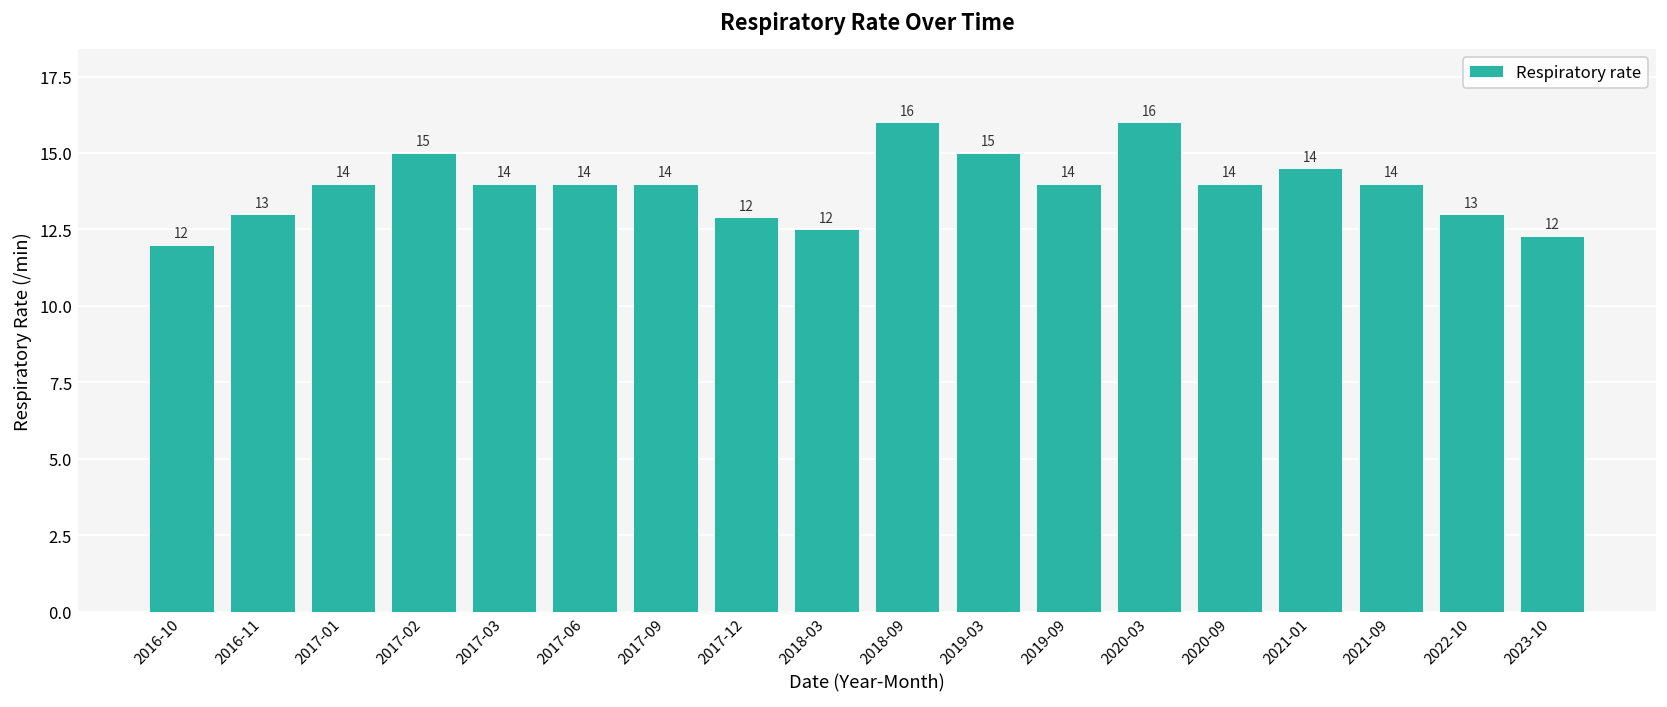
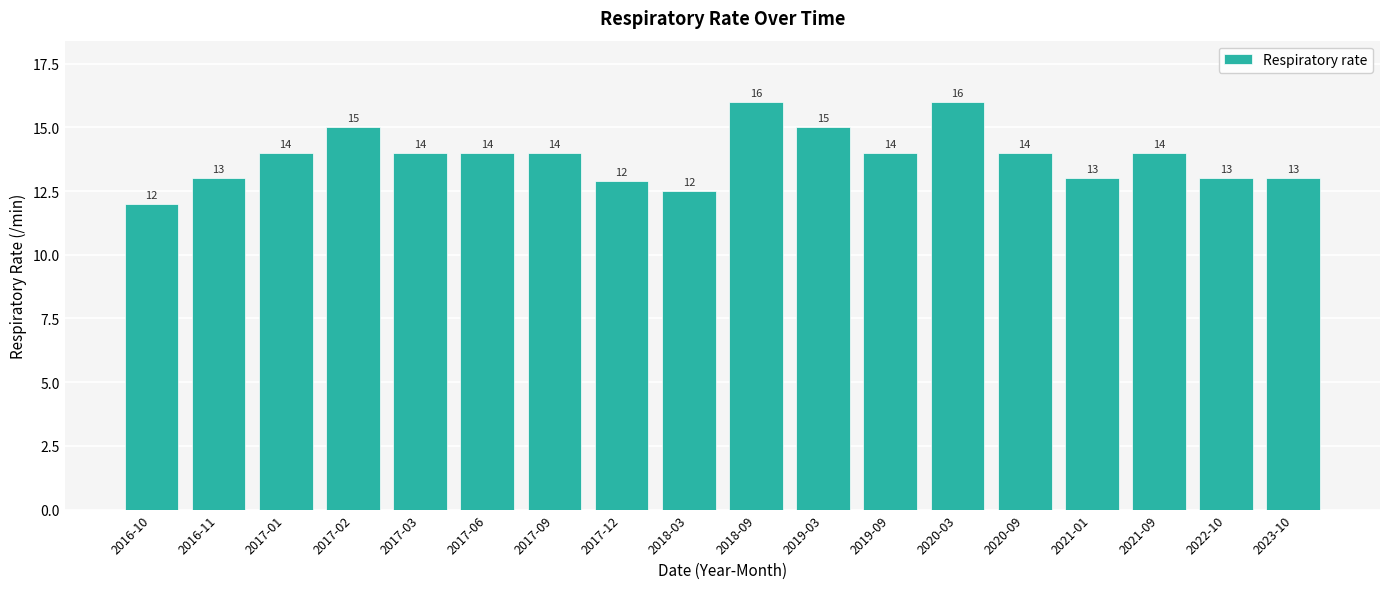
  {
    "2016-10": 12,
    "2016-11": 13,
    "2017-01": 14,
    "2017-02": 15,
    "2017-03": 14,
    "2017-06": 14,
    "2017-09": 14,
    "2018-03": 12,
    "2018-09": 16,
    "2019-03": 15,
    "2019-09": 14,
    "2020-03": 16,
    "2020-09": 14,
-   "2021-01": 14,
+   "2021-01": 13,
    "2021-09": 14,
    "2022-10": 13,
-   "2023-10": 12
+   "2023-10": 13
  }
